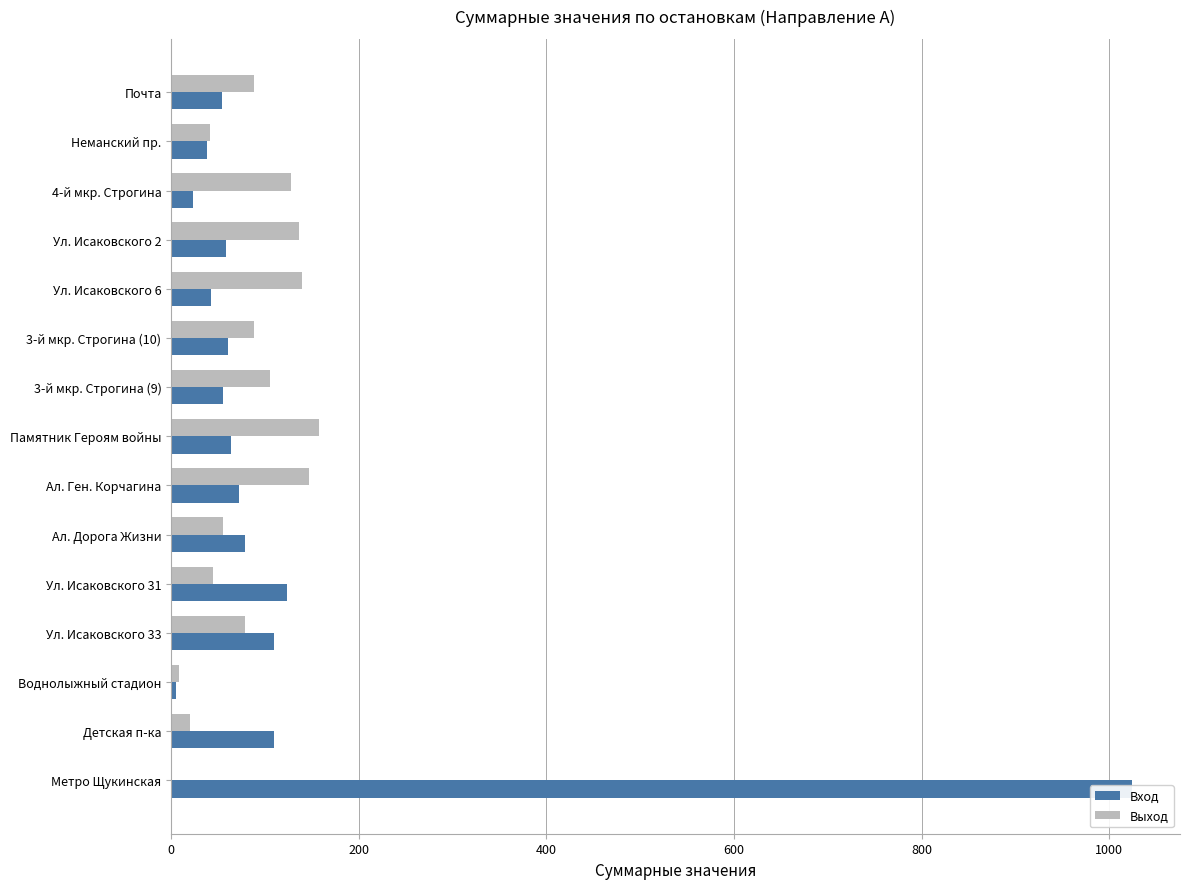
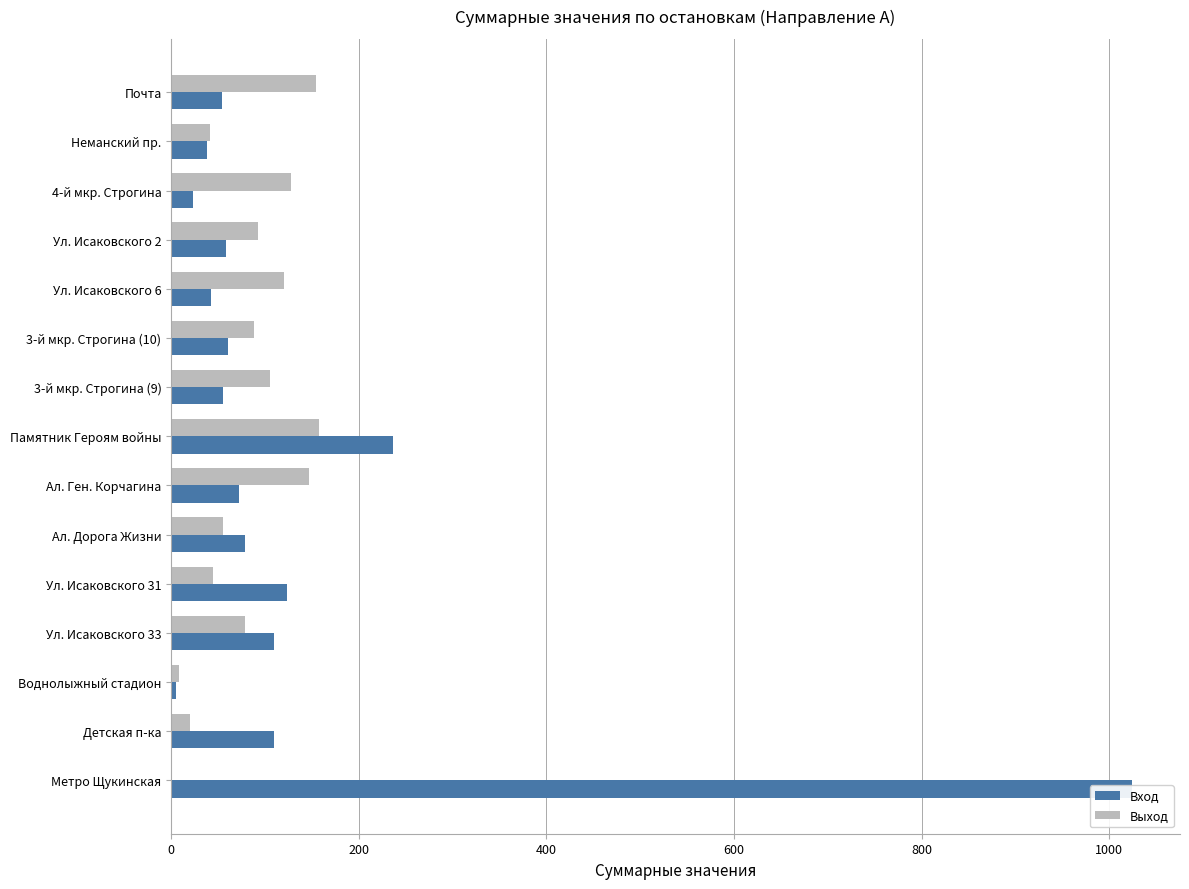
  {
    "Вход": {
      "Почта": 50,
      "Неманский пр.": 40,
      "4-й мкр. Строгина": 20,
      "Ул. Исаковского 2": 60,
      "Ул. Исаковского 6": 40,
      "3-й мкр. Строгина (10)": 60,
      "3-й мкр. Строгина (9)": 50,
-     "Памятник Героям войны": 60,
+     "Памятник Героям войны": 240,
      "Ал. Ген. Корчагина": 70,
      "Ал. Дорога Жизни": 80,
      "Ул. Исаковского 31": 120,
      "Ул. Исаковского 33": 110,
      "Воднолыжный стадион": 10,
      "Детская п-ка": 110
    },
    "Выход": {
-     "Почта": 90,
+     "Почта": 150,
      "Неманский пр.": 40,
      "4-й мкр. Строгина": 130,
-     "Ул. Исаковского 2": 140,
-     "Ул. Исаковского 6": 140,
+     "Ул. Исаковского 2": 90,
+     "Ул. Исаковского 6": 120,
      "3-й мкр. Строгина (10)": 90,
      "3-й мкр. Строгина (9)": 100,
      "Памятник Героям войны": 160,
      "Ал. Ген. Корчагина": 150,
      "Ал. Дорога Жизни": 60,
      "Ул. Исаковского 31": 50,
      "Ул. Исаковского 33": 80,
      "Воднолыжный стадион": 10,
      "Детская п-ка": 20,
      "Метро Щукинская": 0
    }
  }
